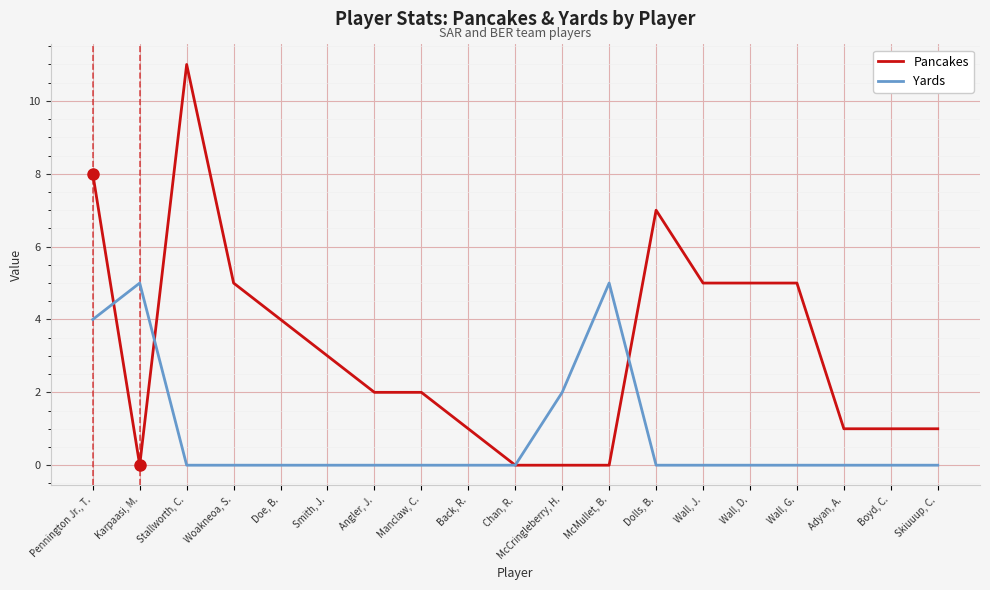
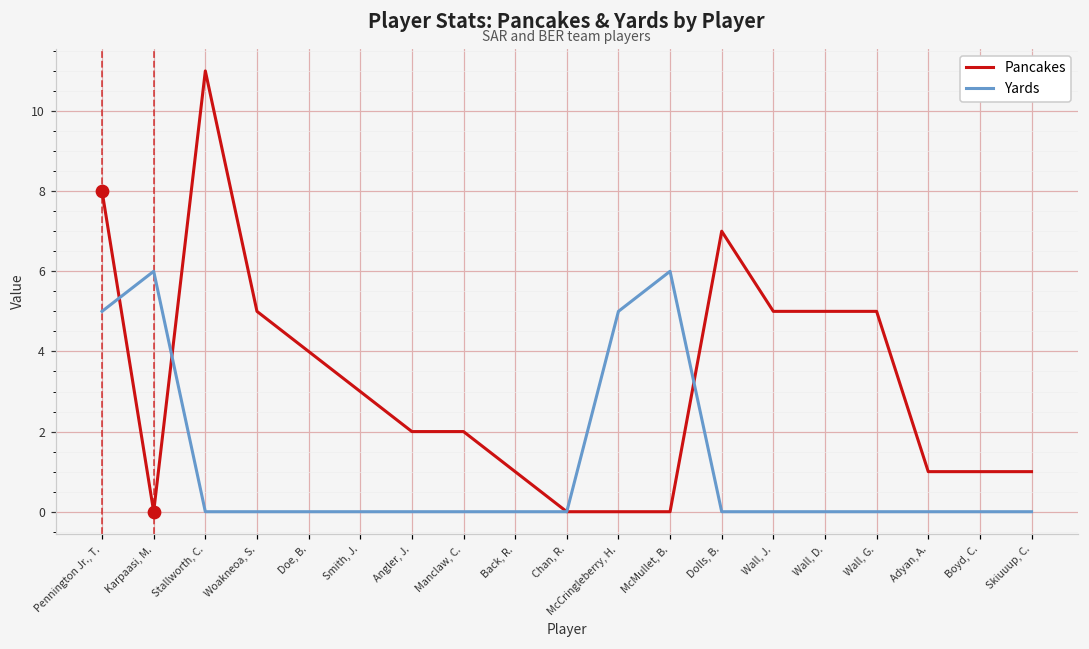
  {
    "Yards": {
-     "Pennington Jr., T.": 4,
-     "Karpaasi, M.": 5,
+     "Pennington Jr., T.": 5,
+     "Karpaasi, M.": 6,
      "Stallworth, C.": 0,
      "Woakneoa, S.": 0,
      "Doe, B.": 0,
      "Smith, J.": 0,
      "Angler, J.": 0,
      "Manclaw, C.": 0,
      "Back, R.": 0,
-     "McCringleberry, H.": 2,
-     "McMullet, B.": 5,
+     "McCringleberry, H.": 5,
+     "McMullet, B.": 6,
      "Dolls, B.": 0,
      "Wall, J.": 0,
      "Wall, D.": 0,
      "Wall, G.": 0,
      "Adyan, A.": 0,
      "Boyd, C.": 0,
      "Skiuuup, C.": 0
    }
  }
